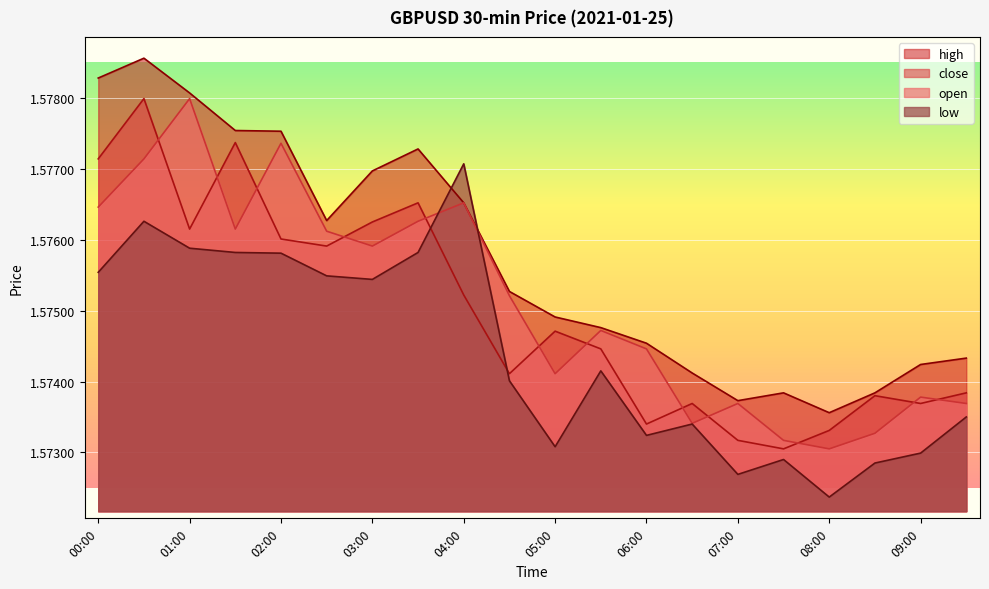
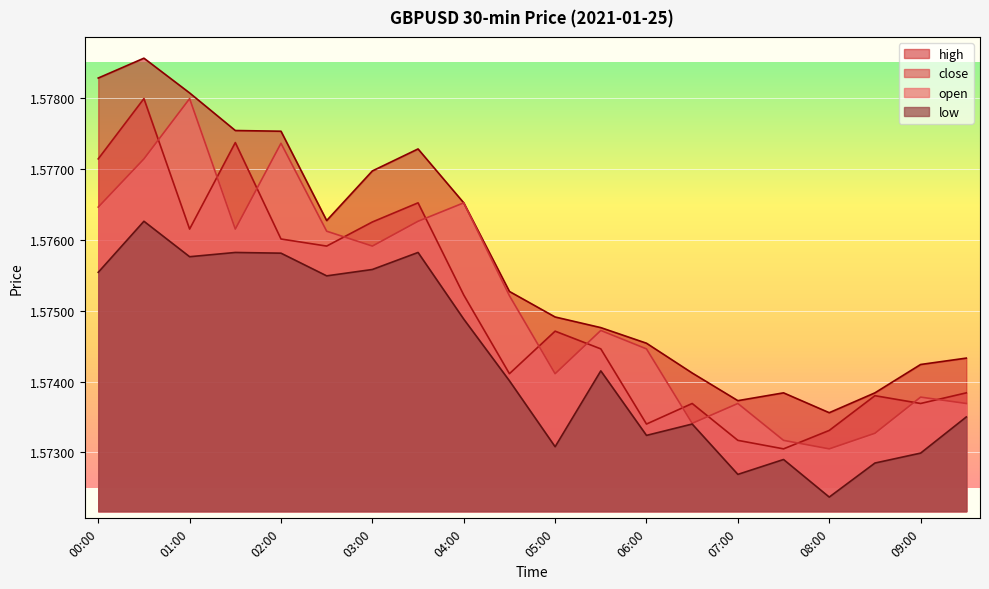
  {
    "low": {
      "00:00": 1.5755,
-     "01:00": 1.5759,
+     "01:00": 1.5758,
      "02:00": 1.5758,
-     "03:00": 1.5754,
-     "04:00": 1.5771,
+     "03:00": 1.5756,
+     "04:00": 1.5749,
      "05:00": 1.5731,
      "06:00": 1.5732,
      "07:00": 1.5727,
      "08:00": 1.5724,
      "09:00": 1.5730
    }
  }
